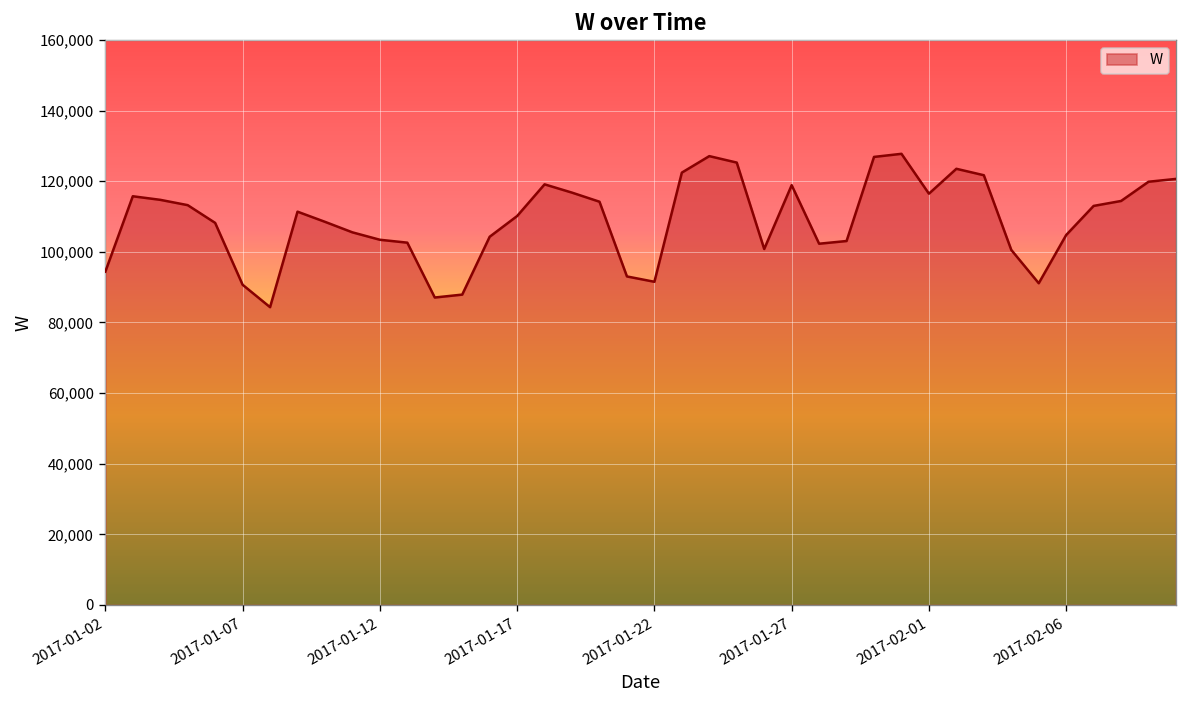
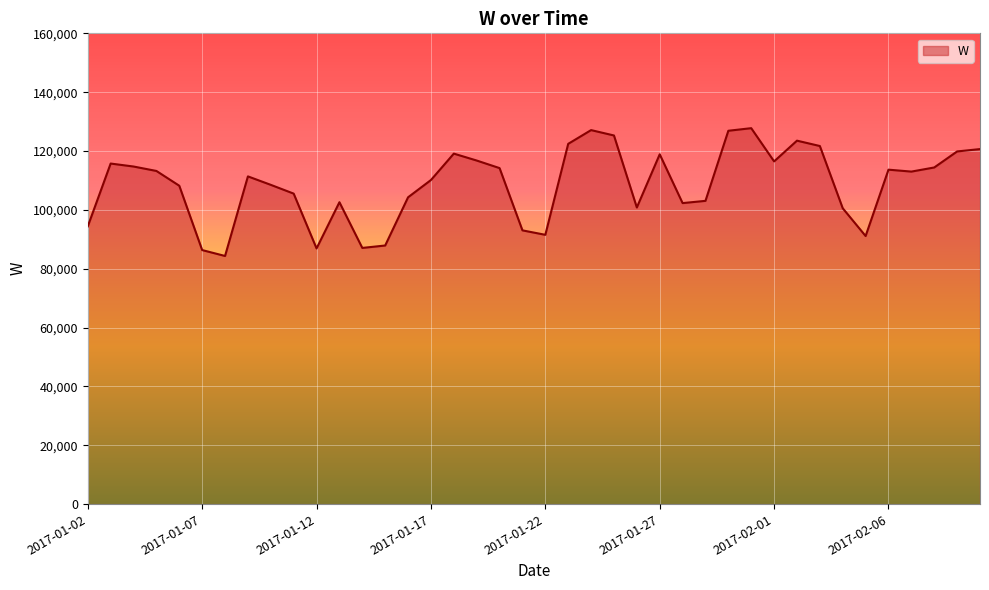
  {
    "2017-01-02": "94,000",
-   "2017-01-07": "91,000",
-   "2017-01-12": "103,000",
+   "2017-01-07": "86,000",
+   "2017-01-12": "87,000",
    "2017-01-17": "110,000",
    "2017-01-22": "92,000",
    "2017-01-27": "119,000",
    "2017-02-01": "116,000",
-   "2017-02-06": "105,000"
+   "2017-02-06": "114,000"
  }
